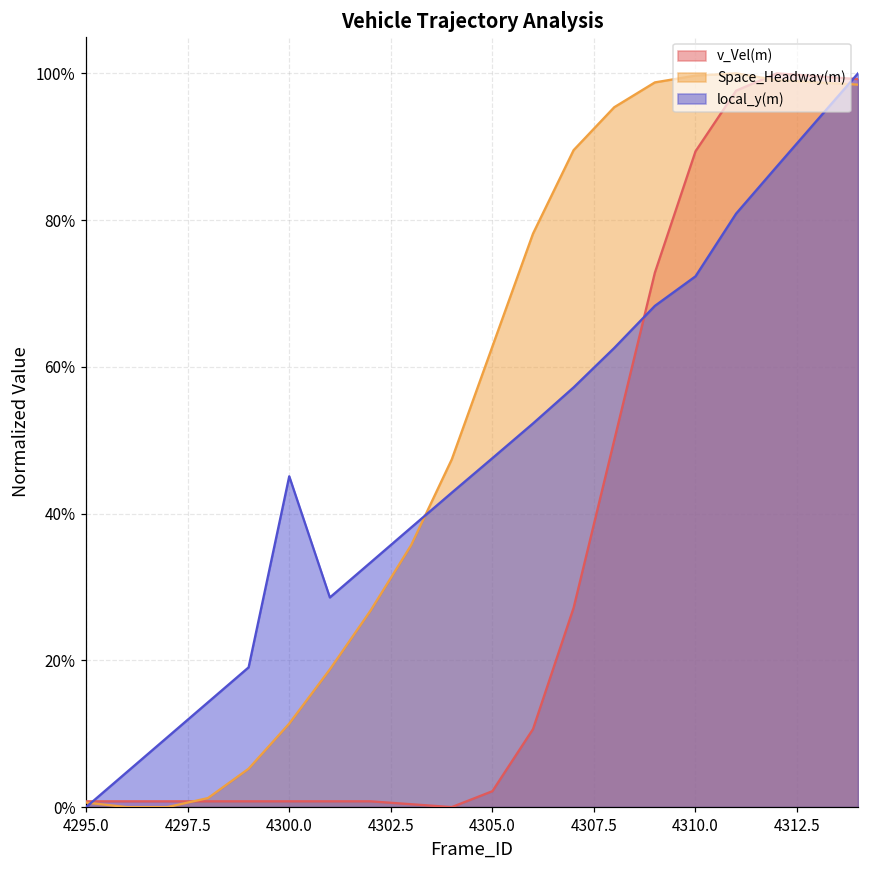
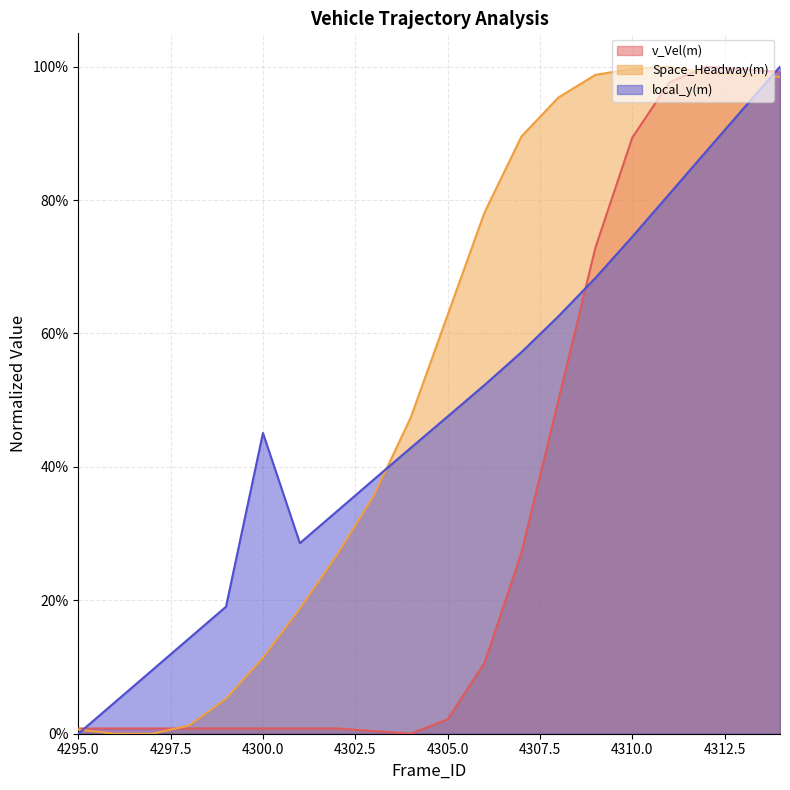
  {
    "local_y(m)": {
      "4295.0": "0%",
      "4300.0": "45%",
      "4305.0": "48%",
-     "4310.0": "72%"
+     "4310.0": "75%"
    }
  }
